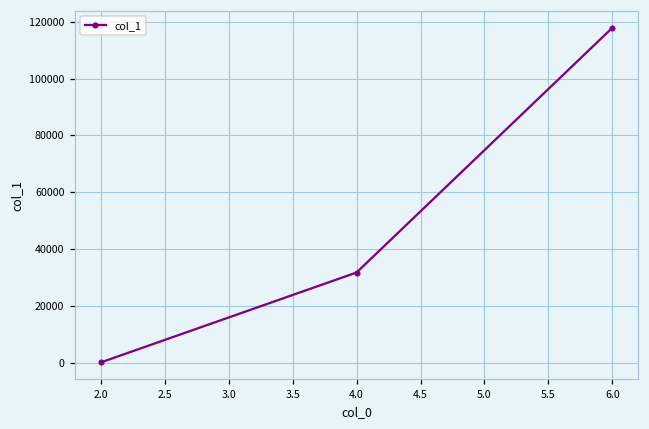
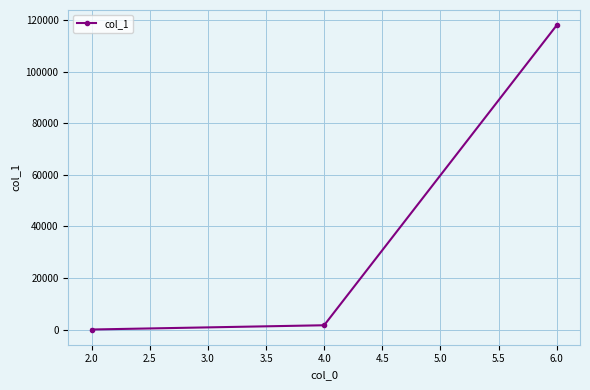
  {
    "2.0": 0,
-   "4.0": 32000,
+   "4.0": 2000,
    "6.0": 118000
  }
